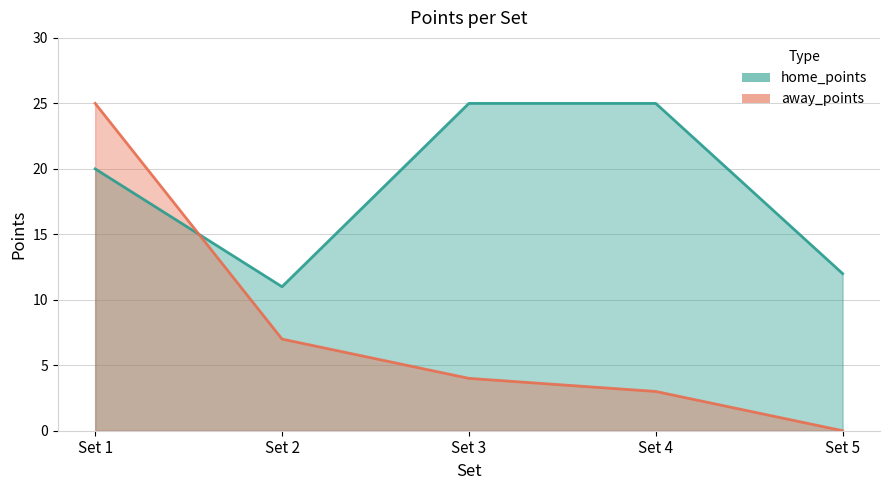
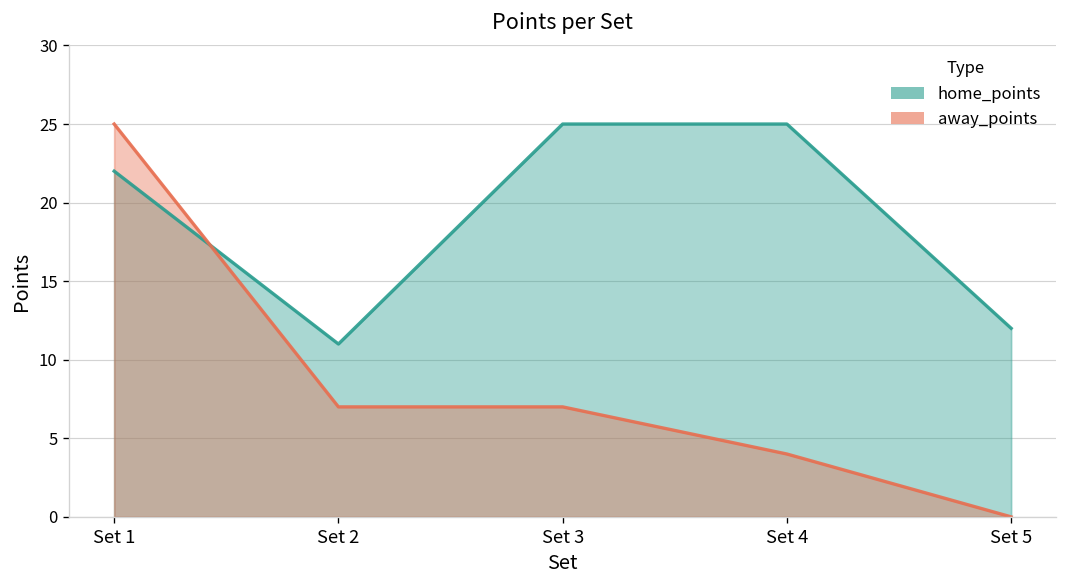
  {
    "home_points": {
-     "Set 1": 20,
+     "Set 1": 22,
      "Set 2": 11,
      "Set 3": 25,
      "Set 4": 25,
      "Set 5": 12
    },
    "away_points": {
      "Set 1": 25,
      "Set 2": 7,
-     "Set 3": 4,
-     "Set 4": 3,
+     "Set 3": 7,
+     "Set 4": 4,
      "Set 5": 0
    }
  }
